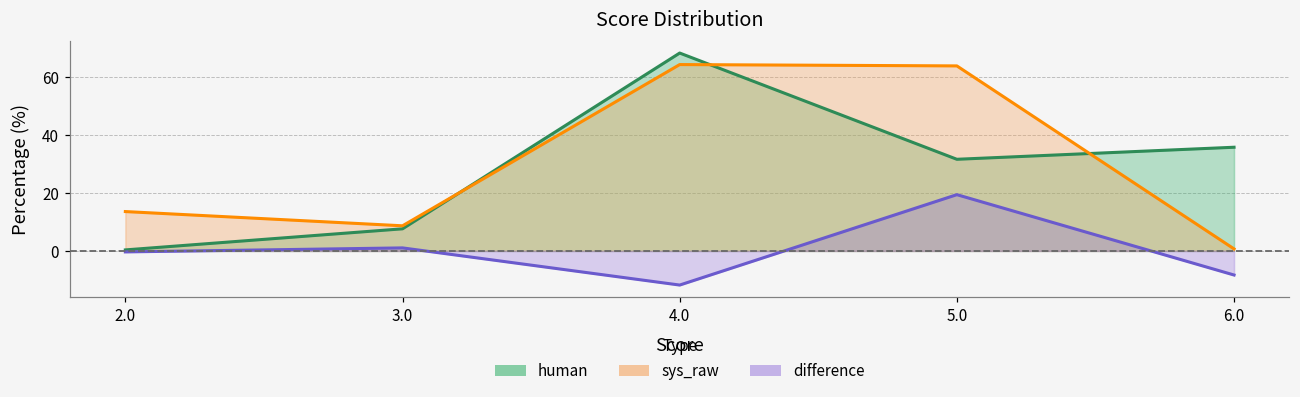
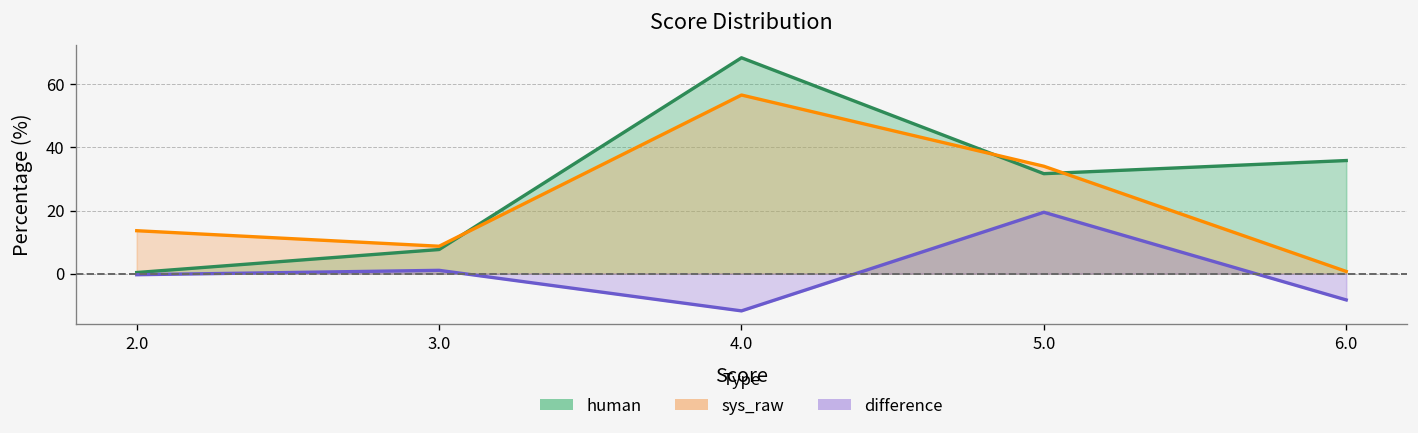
  {
    "human": {
      "3.0": 8,
      "4.0": 68,
      "5.0": 32,
      "6.0": 36
    },
    "sys_raw": {
      "2.0": 14,
      "3.0": 9,
-     "4.0": 64,
-     "5.0": 64
+     "4.0": 57,
+     "5.0": 34
    }
  }
